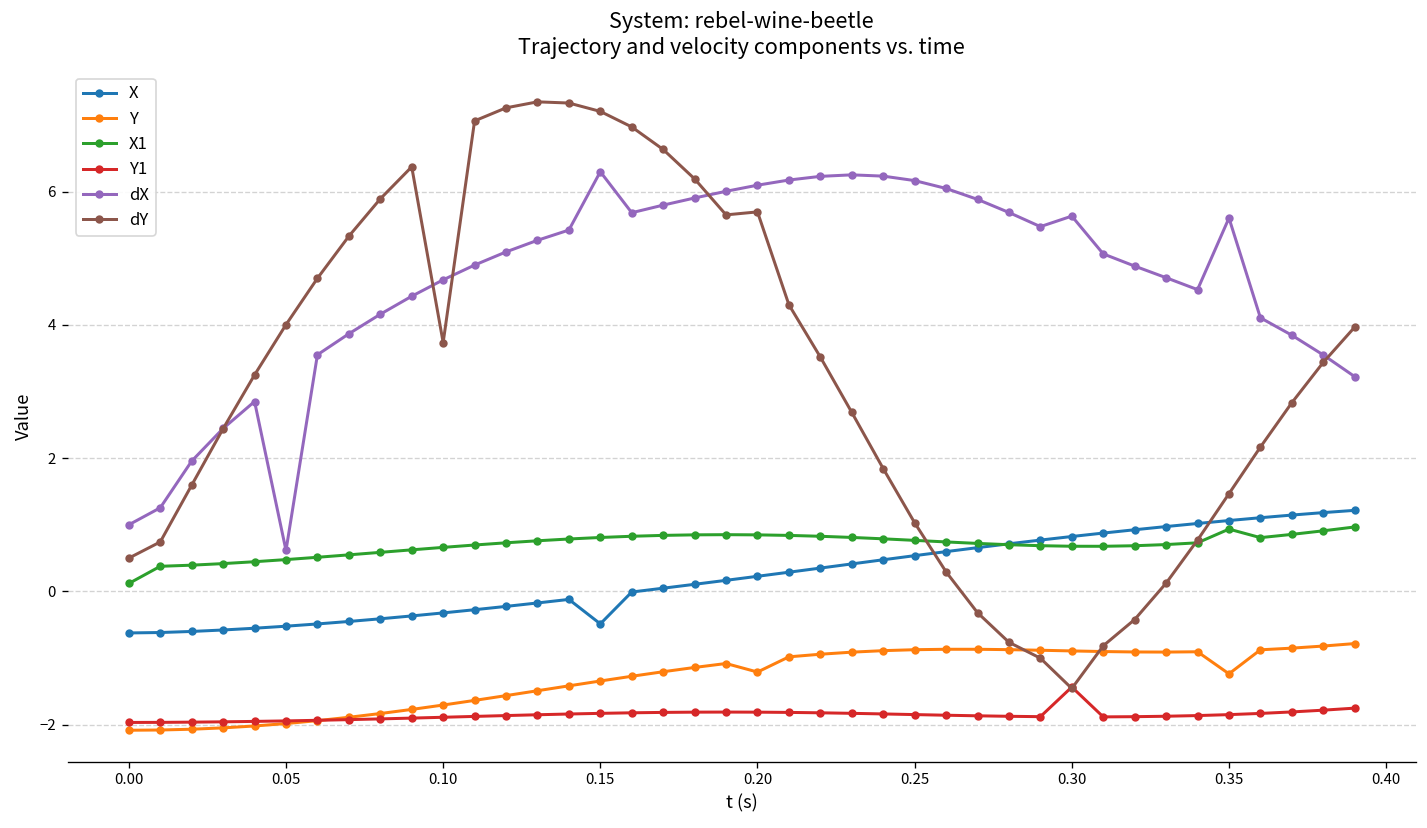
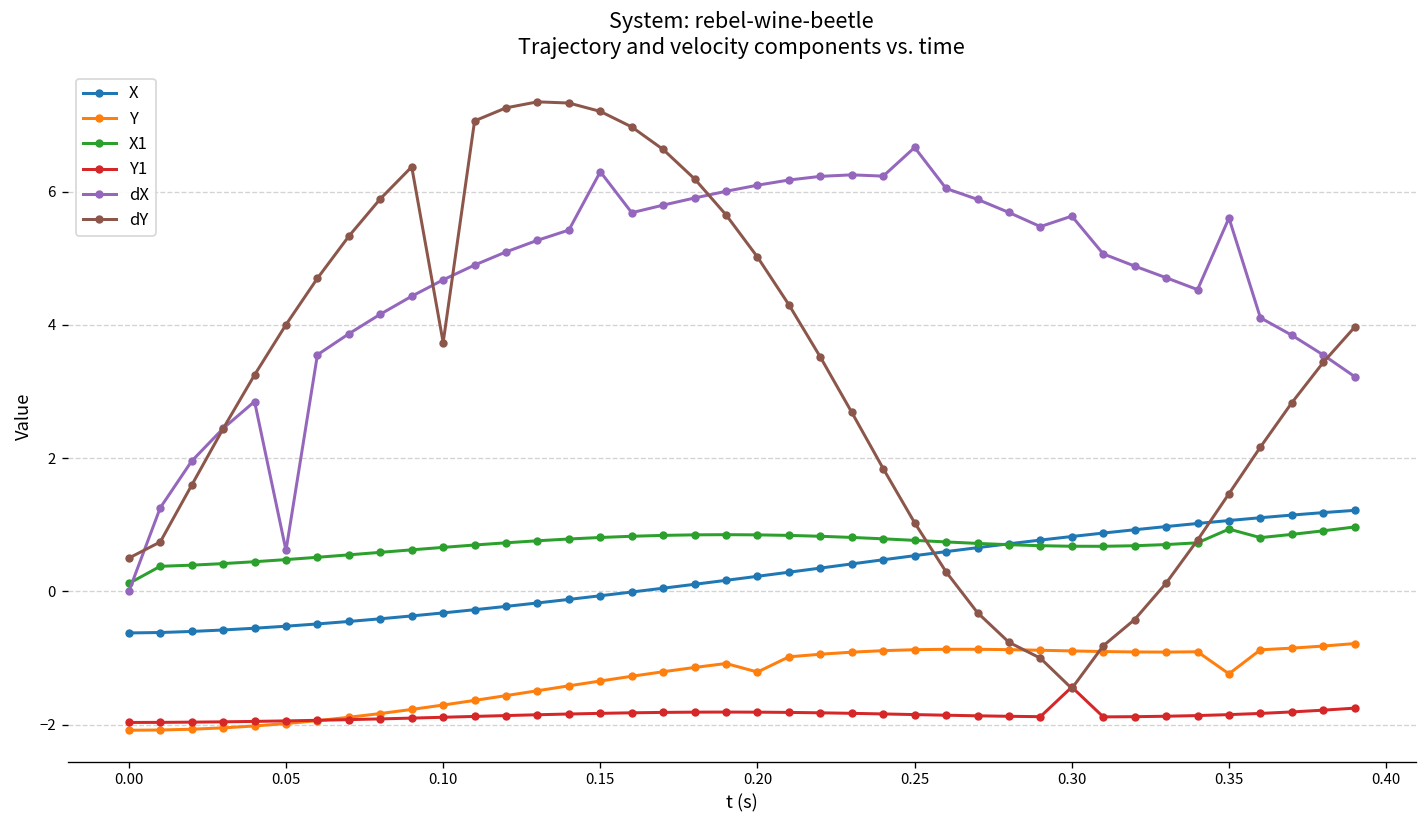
  {
    "X": {
      "0.00": -0.6,
      "0.05": -0.5,
      "0.10": -0.3,
-     "0.15": -0.5,
+     "0.15": -0.1,
      "0.20": 0.2,
      "0.25": 0.5,
      "0.30": 0.8,
      "0.35": 1.1
    },
    "Y": {
      "0.00": -2.1,
      "0.10": -1.7,
      "0.15": -1.3,
      "0.20": -1.2,
      "0.25": -0.9,
      "0.30": -0.9,
      "0.35": -1.2
    },
    "X1": {
      "0.00": 0.1,
      "0.05": 0.5,
      "0.10": 0.7,
      "0.15": 0.8,
      "0.20": 0.8,
      "0.25": 0.8,
      "0.30": 0.7,
      "0.35": 0.9
    },
    "Y1": {
      "0.00": -2.0,
      "0.10": -1.9,
      "0.15": -1.8,
      "0.20": -1.8,
      "0.25": -1.8,
      "0.35": -1.8
    },
    "dX": {
-     "0.00": 1,
+     "0.00": 0,
      "0.05": 0.6,
      "0.10": 4.7,
      "0.15": 6.3,
      "0.20": 6.1,
-     "0.25": 6.2,
+     "0.25": 6.7,
      "0.30": 5.6,
      "0.35": 5.6
    },
    "dY": {
      "0.00": 0.5,
      "0.05": 4.0,
      "0.10": 3.7,
      "0.15": 7.2,
-     "0.20": 5.7,
+     "0.20": 5.0,
      "0.25": 1.0,
      "0.35": 1.5
    }
  }
